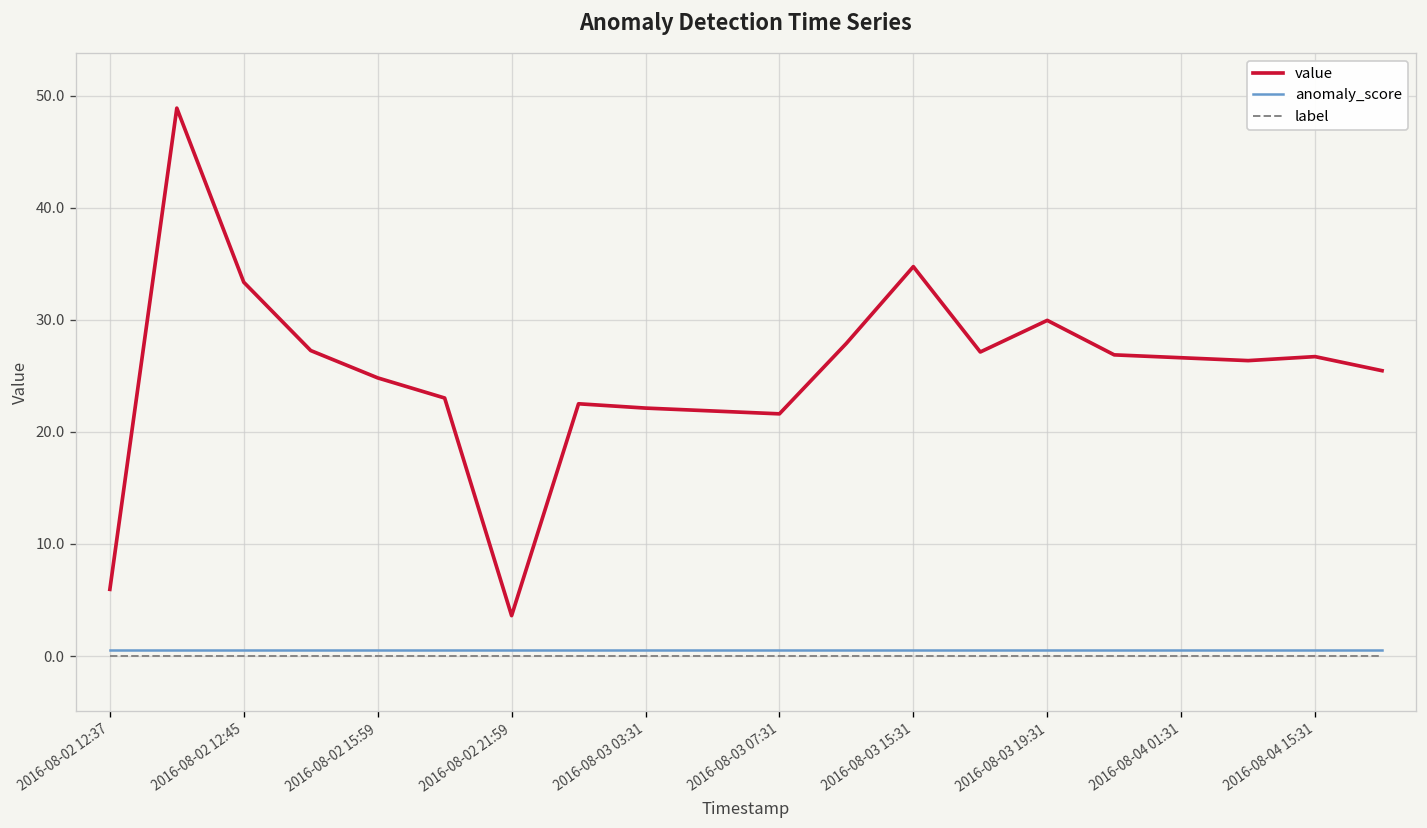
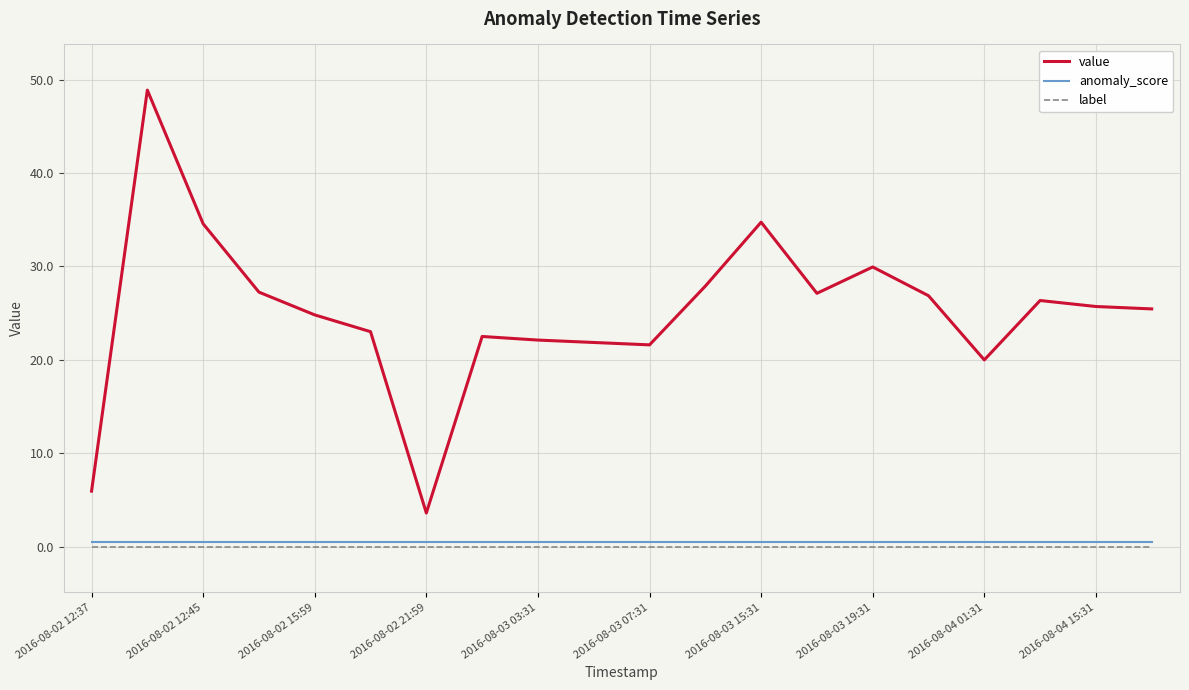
  {
    "value": {
      "2016-08-02 12:37": 6,
-     "2016-08-02 12:45": 33,
+     "2016-08-02 12:45": 35,
      "2016-08-02 15:59": 25,
      "2016-08-02 21:59": 4,
      "2016-08-03 03:31": 22,
      "2016-08-03 07:31": 22,
      "2016-08-03 15:31": 35,
      "2016-08-03 19:31": 30,
-     "2016-08-04 01:31": 27,
-     "2016-08-04 15:31": 27
+     "2016-08-04 01:31": 20,
+     "2016-08-04 15:31": 26
    },
    "anomaly_score": {
      "2016-08-02 12:37": 1,
      "2016-08-02 12:45": 1,
      "2016-08-02 15:59": 1,
      "2016-08-02 21:59": 1,
      "2016-08-03 03:31": 1,
      "2016-08-03 07:31": 1,
      "2016-08-03 15:31": 1,
      "2016-08-03 19:31": 1,
      "2016-08-04 01:31": 1,
      "2016-08-04 15:31": 1
    },
    "label": {
      "2016-08-02 12:37": 0,
      "2016-08-02 12:45": 0,
      "2016-08-02 15:59": 0,
      "2016-08-02 21:59": 0,
      "2016-08-03 03:31": 0,
      "2016-08-03 07:31": 0,
      "2016-08-03 15:31": 0,
      "2016-08-03 19:31": 0,
      "2016-08-04 01:31": 0,
      "2016-08-04 15:31": 0
    }
  }
